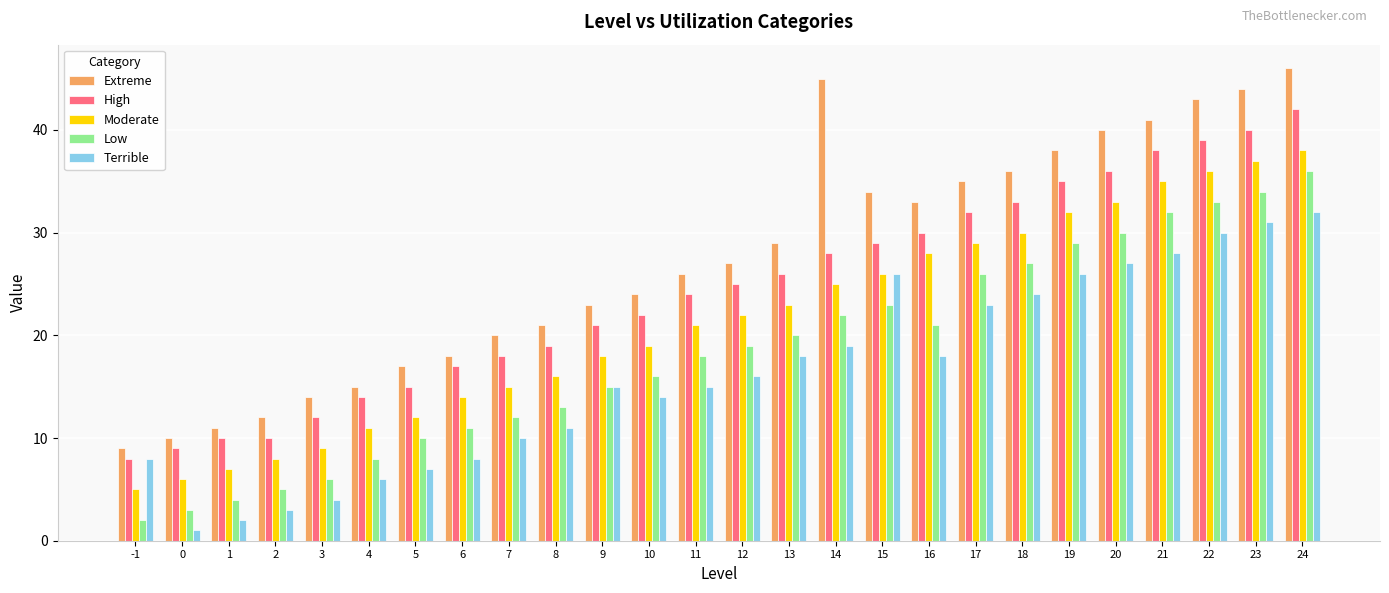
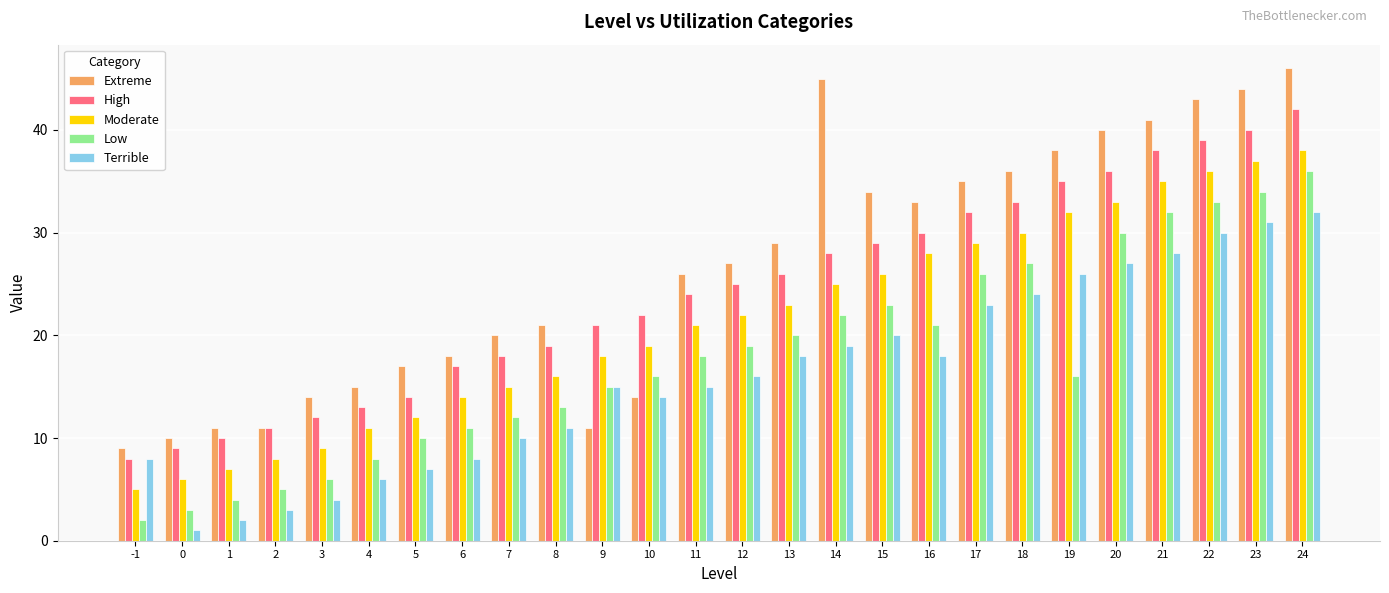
  {
    "Extreme": {
      "-1": 9,
      "0": 10,
      "1": 11,
-     "2": 12,
+     "2": 11,
      "3": 14,
      "4": 15,
      "5": 17,
      "6": 18,
      "7": 20,
      "8": 21,
-     "9": 23,
-     "10": 24,
+     "9": 11,
+     "10": 14,
      "11": 26,
      "12": 27,
      "13": 29,
      "14": 45,
      "15": 34,
      "16": 33,
      "17": 35,
      "18": 36,
      "19": 38,
      "20": 40,
      "21": 41,
      "22": 43,
      "23": 44,
      "24": 46
    },
    "High": {
      "-1": 8,
      "0": 9,
      "1": 10,
-     "2": 10,
+     "2": 11,
      "3": 12,
-     "4": 14,
-     "5": 15,
+     "4": 13,
+     "5": 14,
      "6": 17,
      "7": 18,
      "8": 19,
      "9": 21,
      "10": 22,
      "11": 24,
      "12": 25,
      "13": 26,
      "14": 28,
      "15": 29,
      "16": 30,
      "17": 32,
      "18": 33,
      "19": 35,
      "20": 36,
      "21": 38,
      "22": 39,
      "23": 40,
      "24": 42
    },
    "Moderate": {
      "-1": 5,
      "0": 6,
      "1": 7,
      "2": 8,
      "3": 9,
      "4": 11,
      "5": 12,
      "6": 14,
      "7": 15,
      "8": 16,
      "9": 18,
      "10": 19,
      "11": 21,
      "12": 22,
      "13": 23,
      "14": 25,
      "15": 26,
      "16": 28,
      "17": 29,
      "18": 30,
      "19": 32,
      "20": 33,
      "21": 35,
      "22": 36,
      "23": 37,
      "24": 38
    },
    "Low": {
      "-1": 2,
      "0": 3,
      "1": 4,
      "2": 5,
      "3": 6,
      "4": 8,
      "5": 10,
      "6": 11,
      "7": 12,
      "8": 13,
      "9": 15,
      "10": 16,
      "11": 18,
      "12": 19,
      "13": 20,
      "14": 22,
      "15": 23,
      "16": 21,
      "17": 26,
      "18": 27,
-     "19": 29,
+     "19": 16,
      "20": 30,
      "21": 32,
      "22": 33,
      "23": 34,
      "24": 36
    },
    "Terrible": {
      "-1": 8,
      "0": 1,
      "1": 2,
      "2": 3,
      "3": 4,
      "4": 6,
      "5": 7,
      "6": 8,
      "7": 10,
      "8": 11,
      "9": 15,
      "10": 14,
      "11": 15,
      "12": 16,
      "13": 18,
      "14": 19,
-     "15": 26,
+     "15": 20,
      "16": 18,
      "17": 23,
      "18": 24,
      "19": 26,
      "20": 27,
      "21": 28,
      "22": 30,
      "23": 31,
      "24": 32
    }
  }
